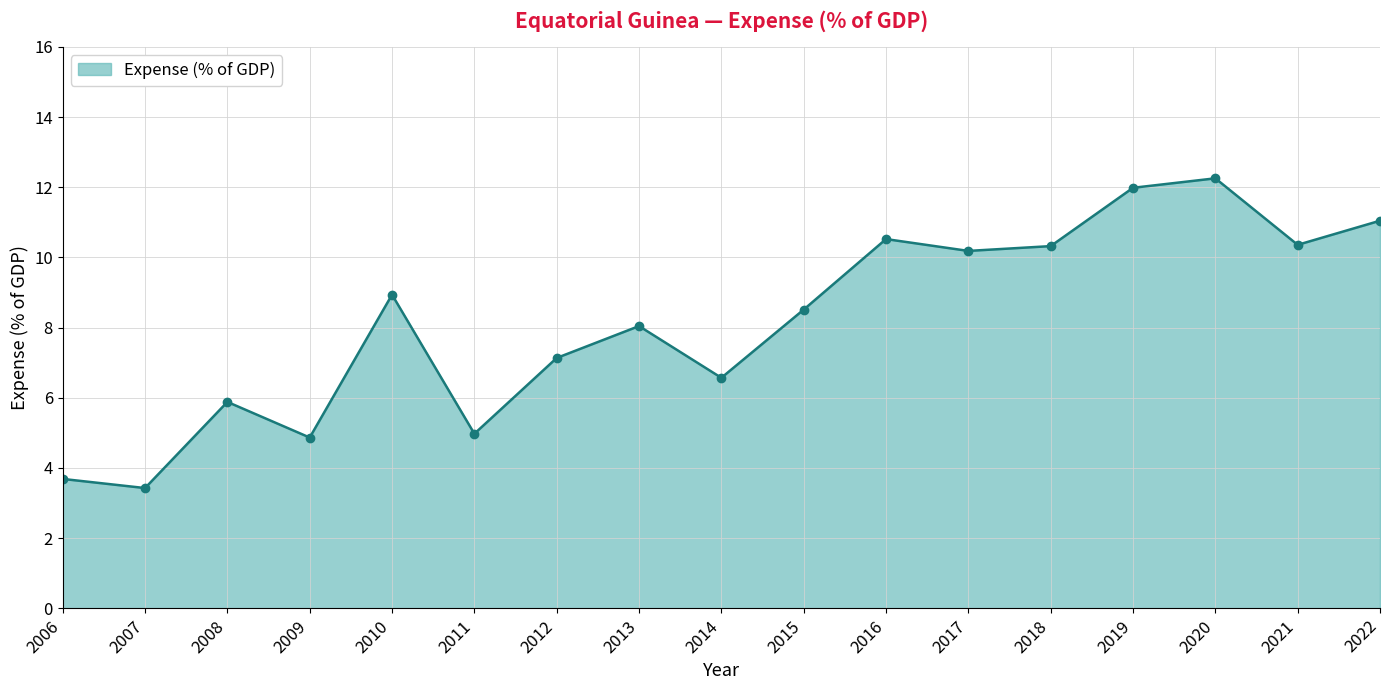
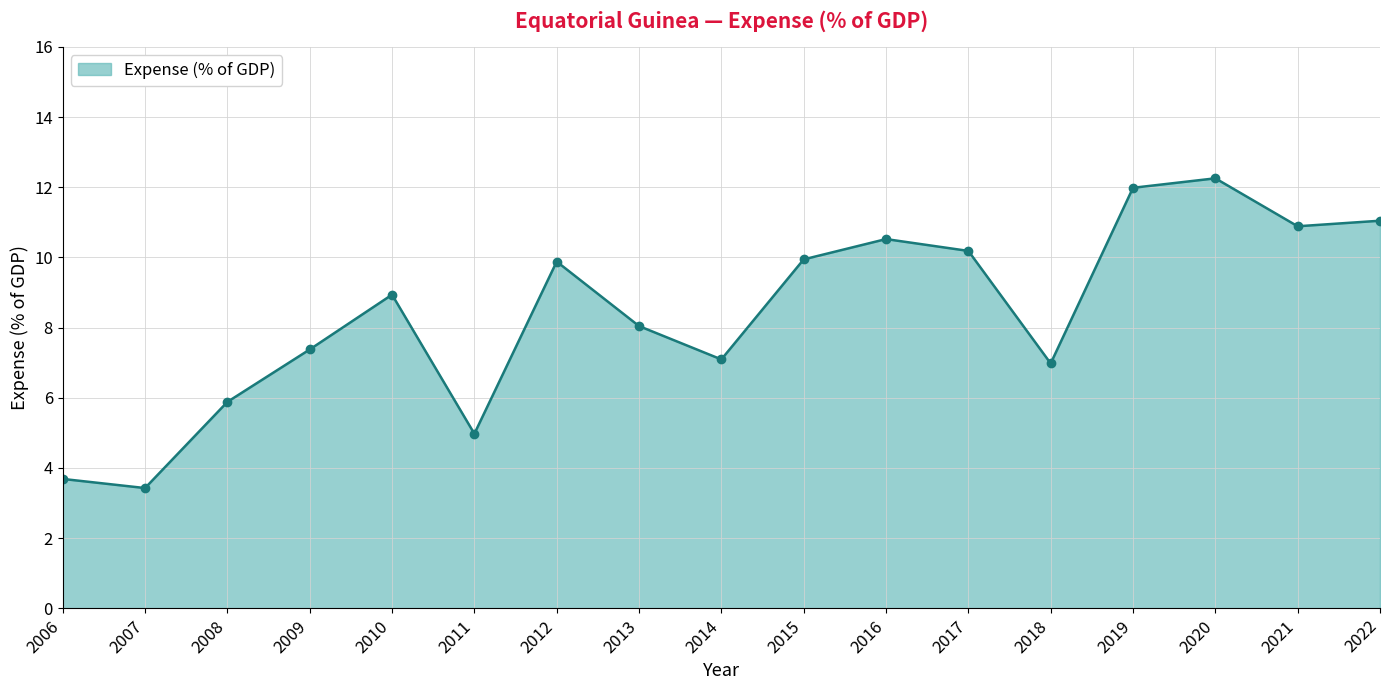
  {
    "2006": 3.7,
    "2007": 3.4,
    "2008": 5.9,
-   "2009": 4.9,
+   "2009": 7.4,
    "2010": 8.9,
    "2011": 5.0,
-   "2012": 7.1,
+   "2012": 9.9,
    "2013": 8.0,
-   "2014": 6.6,
-   "2015": 8.5,
+   "2014": 7.1,
+   "2015": 9.9,
    "2016": 10.5,
    "2017": 10.2,
-   "2018": 10.3,
+   "2018": 7.0,
    "2019": 12.0,
    "2020": 12.3,
-   "2021": 10.4,
+   "2021": 10.9,
    "2022": 11.0
  }
